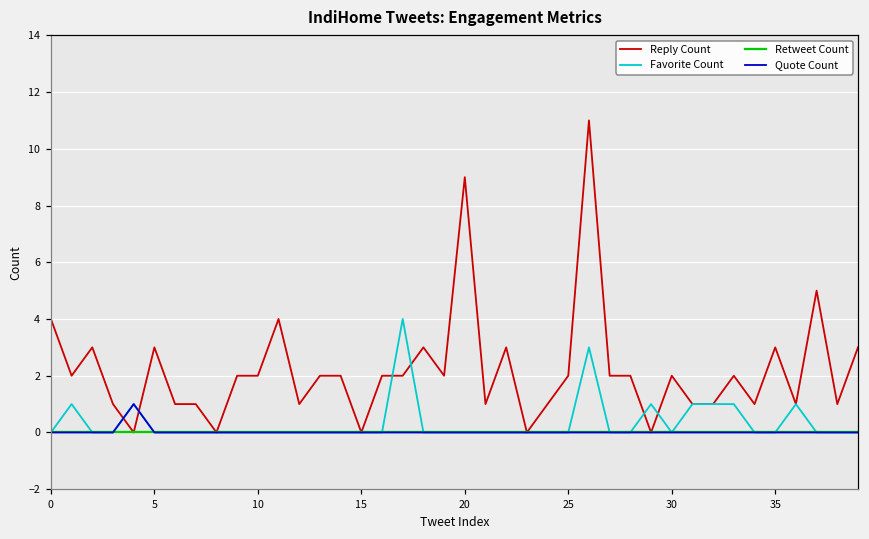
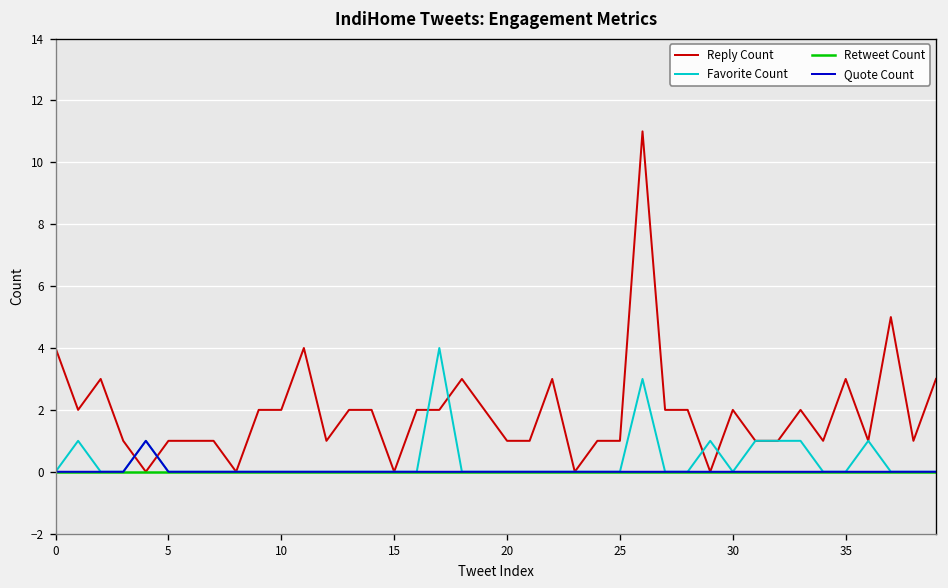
  {
    "Reply Count": {
      "0": 4,
-     "5": 3,
+     "5": 1,
      "10": 2,
-     "20": 9,
-     "25": 2,
+     "20": 1,
+     "25": 1,
      "30": 2,
      "35": 3
    }
  }
